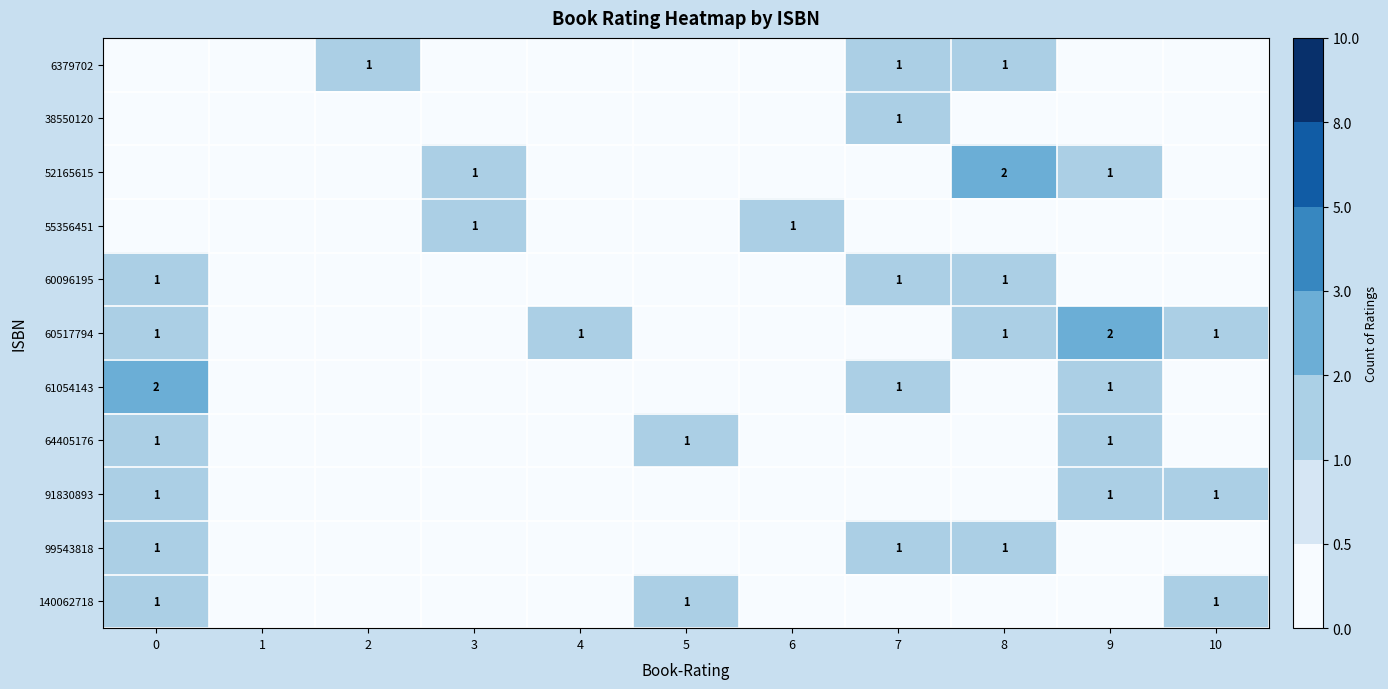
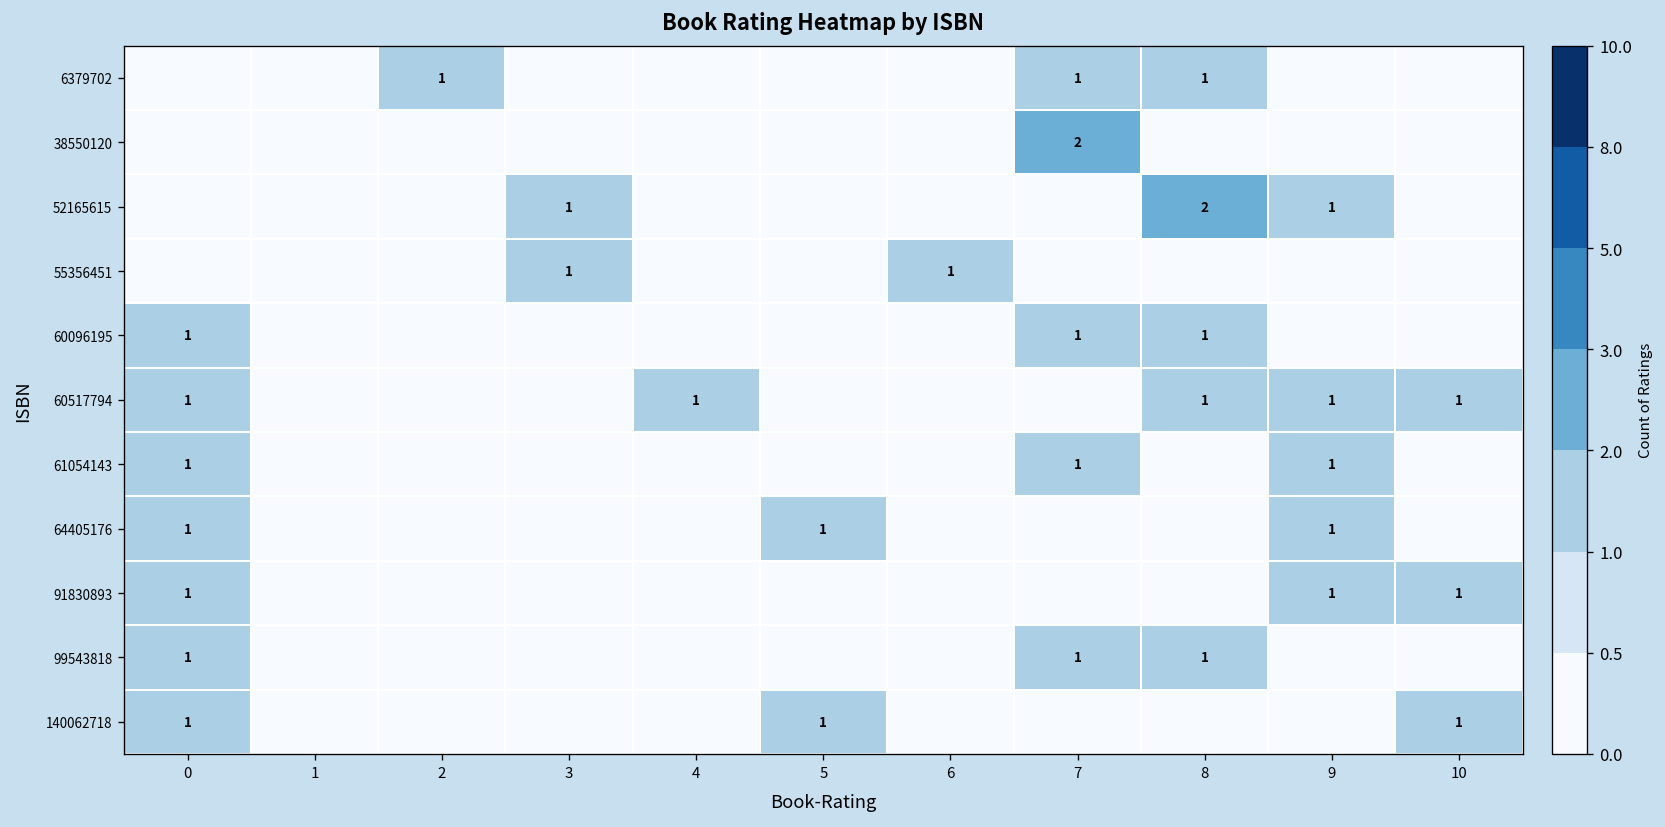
  {
    "6379702": {
      "2": 1,
      "7": 1,
      "8": 1
    },
    "38550120": {
-     "7": 1
+     "7": 2
    },
    "52165615": {
      "3": 1,
      "8": 2,
      "9": 1
    },
    "55356451": {
      "3": 1,
      "6": 1
    },
    "60096195": {
      "0": 1,
      "7": 1,
      "8": 1
    },
    "60517794": {
      "0": 1,
      "4": 1,
      "8": 1,
-     "9": 2,
+     "9": 1,
      "10": 1
    },
    "61054143": {
-     "0": 2,
+     "0": 1,
      "7": 1,
      "9": 1
    },
    "64405176": {
      "0": 1,
      "5": 1,
      "9": 1
    },
    "91830893": {
      "0": 1,
      "9": 1,
      "10": 1
    },
    "99543818": {
      "0": 1,
      "7": 1,
      "8": 1
    },
    "140062718": {
      "0": 1,
      "5": 1,
      "10": 1
    }
  }
